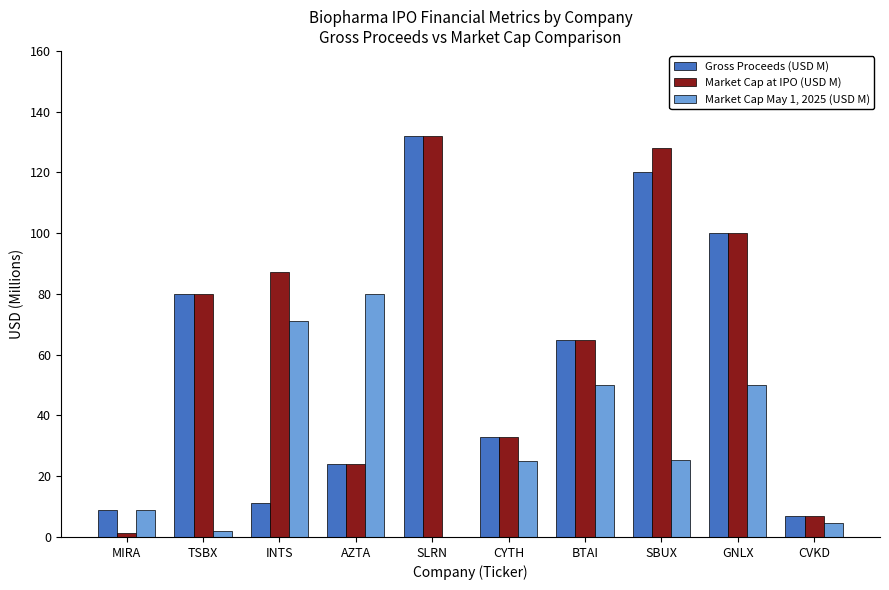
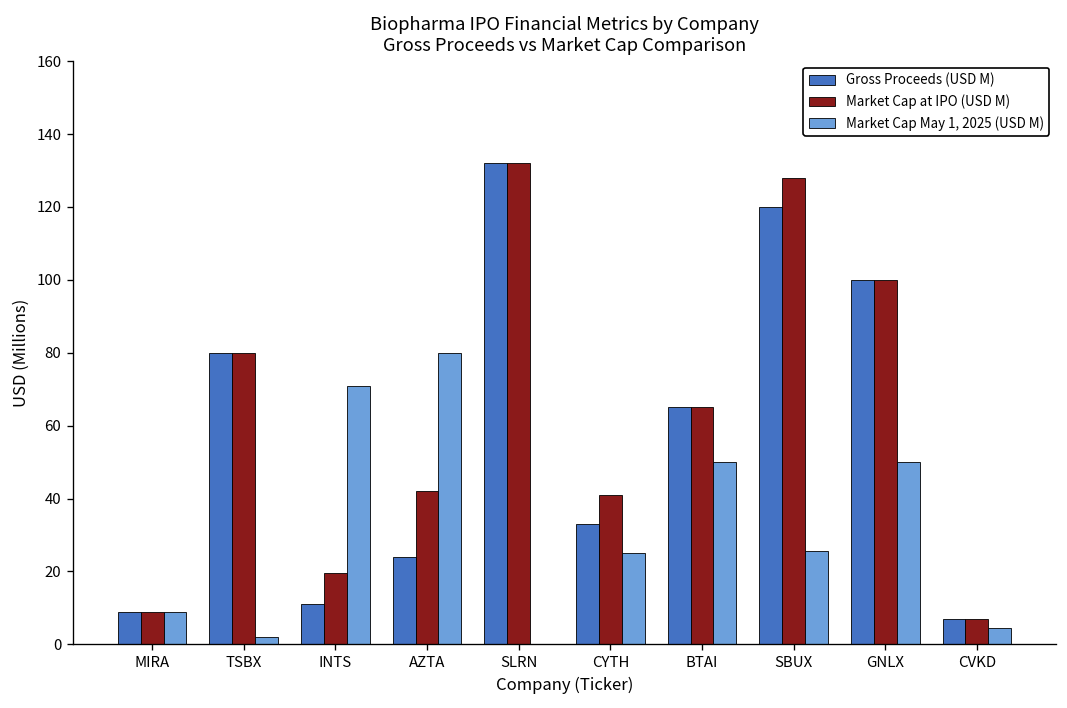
  {
    "Gross Proceeds (USD M)": {
      "MIRA": 9,
      "TSBX": 80,
      "INTS": 11,
      "AZTA": 24,
      "SLRN": 132,
      "CYTH": 33,
      "BTAI": 65,
      "SBUX": 120,
      "GNLX": 100,
      "CVKD": 7
    },
    "Market Cap at IPO (USD M)": {
-     "MIRA": 1,
+     "MIRA": 9,
      "TSBX": 80,
-     "INTS": 87,
-     "AZTA": 24,
+     "INTS": 20,
+     "AZTA": 42,
      "SLRN": 132,
-     "CYTH": 33,
+     "CYTH": 41,
      "BTAI": 65,
      "SBUX": 128,
      "GNLX": 100,
      "CVKD": 7
    },
    "Market Cap May 1, 2025 (USD M)": {
      "MIRA": 9,
      "TSBX": 2,
      "INTS": 71,
      "AZTA": 80,
      "SLRN": 0,
      "CYTH": 25,
      "BTAI": 50,
      "SBUX": 26,
      "GNLX": 50,
      "CVKD": 5
    }
  }
